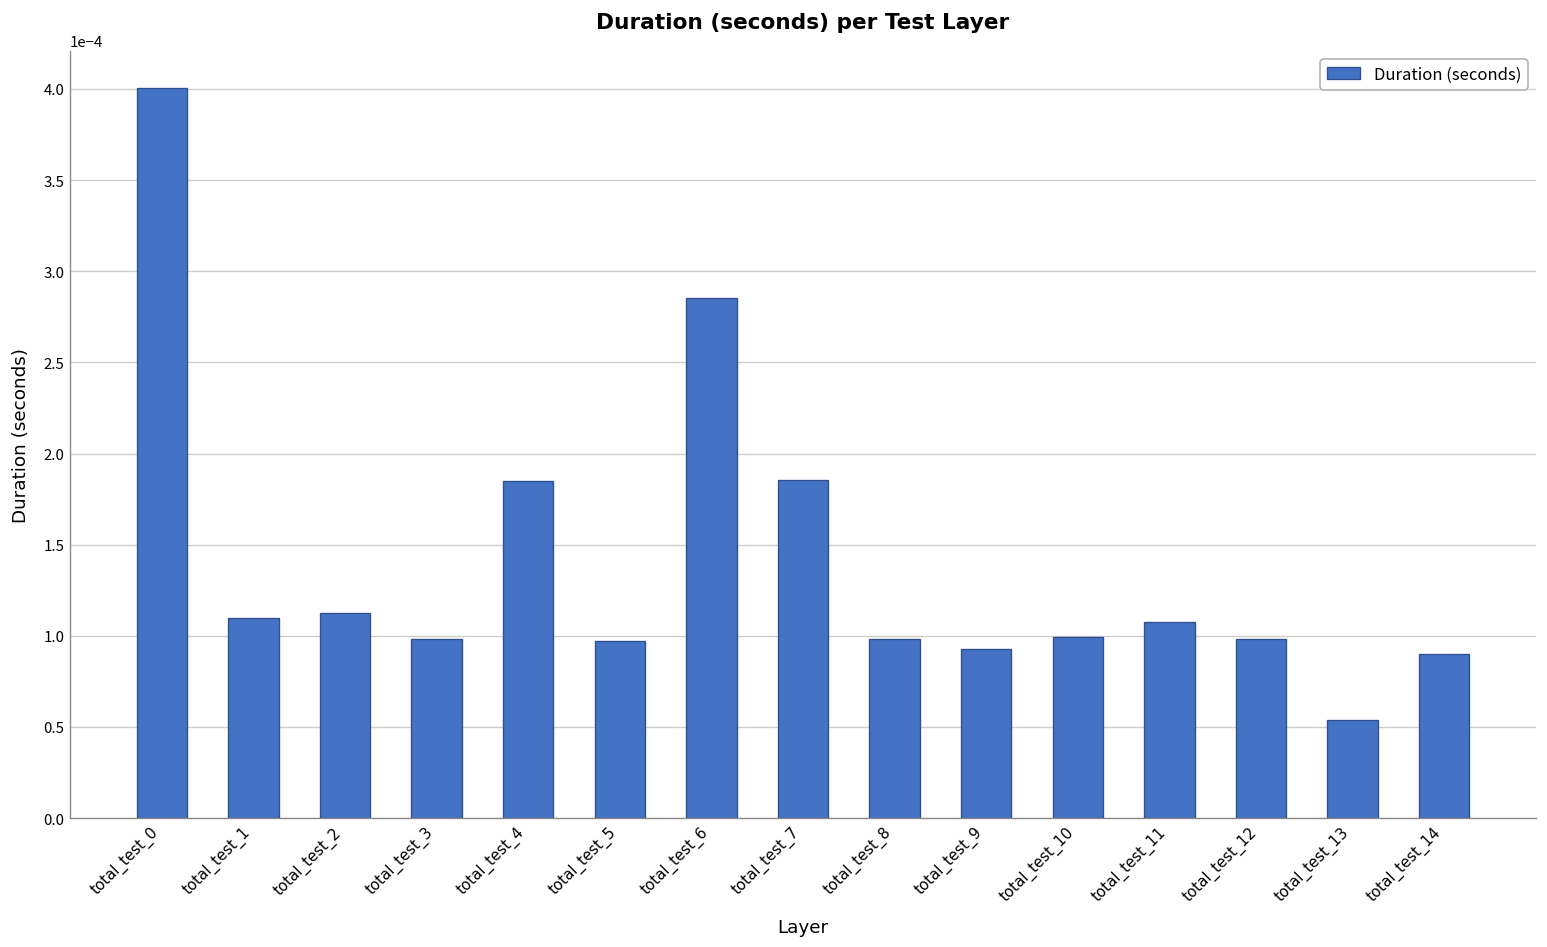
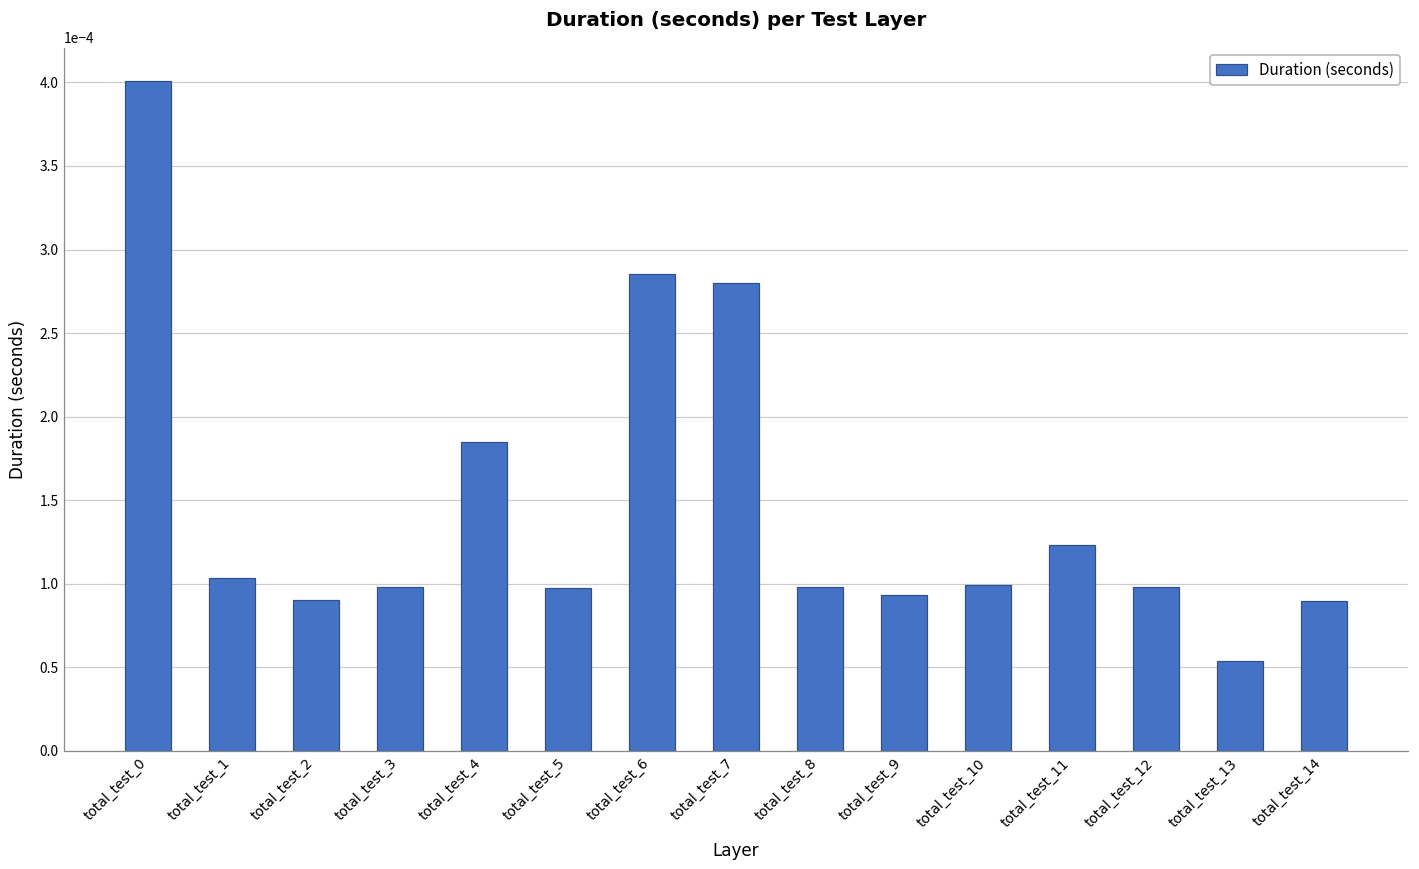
  {
    "total_test_0": 0.000401,
-   "total_test_1": 0.000110,
-   "total_test_2": 0.000113,
+   "total_test_1": 0.000104,
+   "total_test_2": 0.000090,
    "total_test_3": 0.000098,
    "total_test_4": 0.000185,
    "total_test_5": 0.000097,
    "total_test_6": 0.000285,
-   "total_test_7": 0.000186,
+   "total_test_7": 0.000280,
    "total_test_8": 0.000098,
    "total_test_9": 0.000093,
    "total_test_10": 0.000099,
-   "total_test_11": 0.000108,
+   "total_test_11": 0.000123,
    "total_test_12": 0.000098,
    "total_test_13": 0.000054,
    "total_test_14": 0.000090
  }
